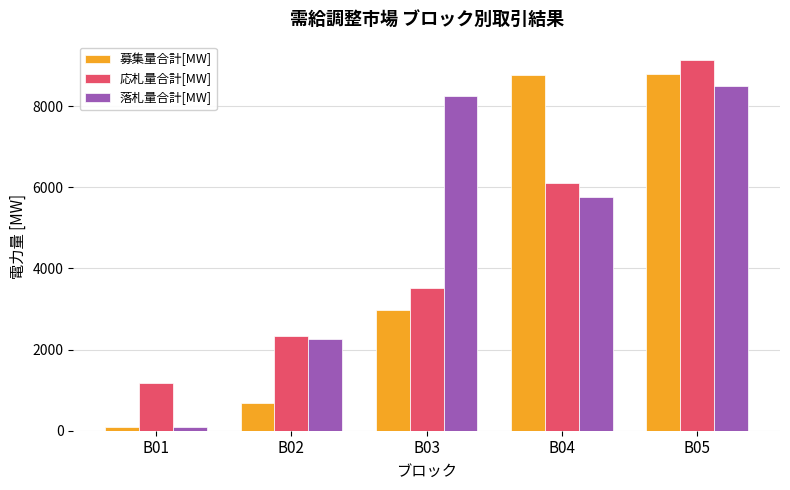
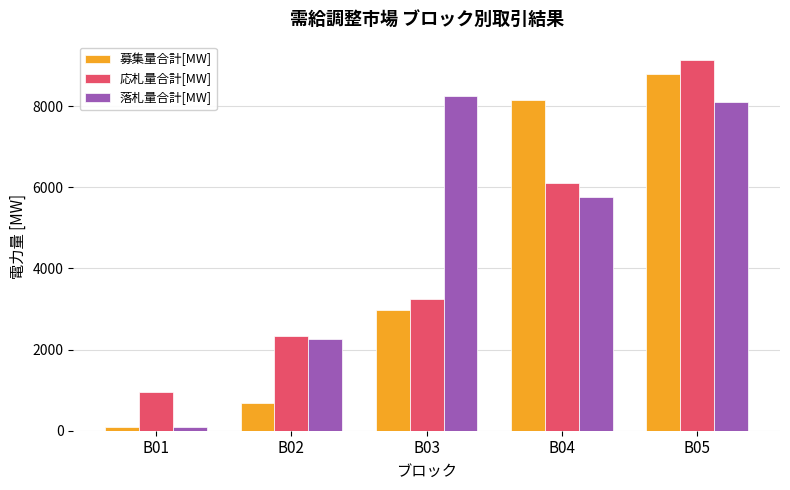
  {
    "募集量合計[MW]": {
      "B01": 100,
      "B02": 700,
      "B03": 3000,
-     "B04": 8800,
+     "B04": 8200,
      "B05": 8800
    },
    "応札量合計[MW]": {
-     "B01": 1200,
+     "B01": 1000,
      "B02": 2300,
-     "B03": 3500,
+     "B03": 3300,
      "B04": 6100,
      "B05": 9100
    },
    "落札量合計[MW]": {
      "B01": 100,
      "B02": 2300,
      "B03": 8300,
      "B04": 5700,
-     "B05": 8500
+     "B05": 8100
    }
  }
